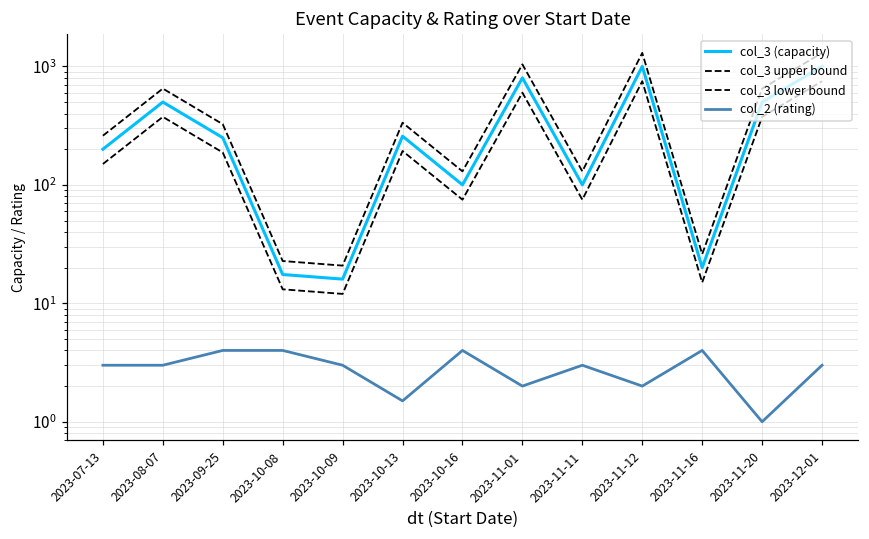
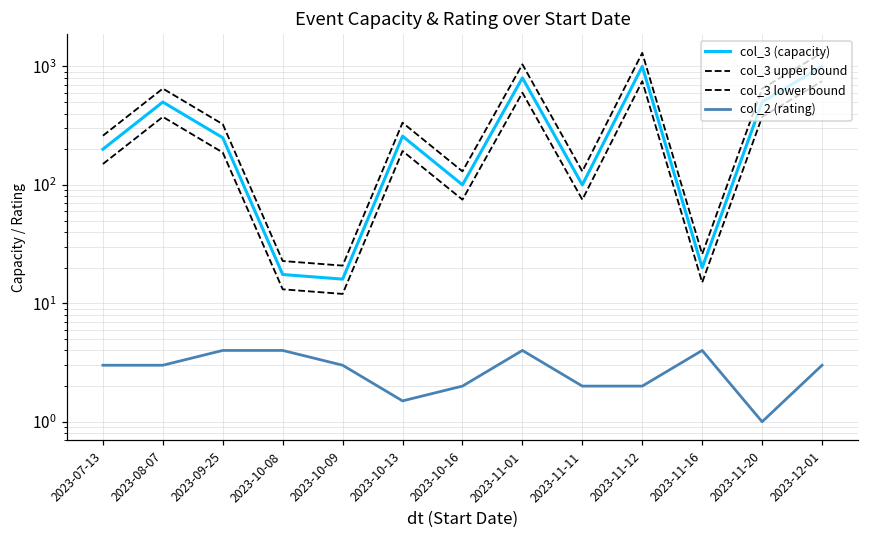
  {
    "col_3 (capacity)": {
      "2023-07-13": 200,
      "2023-08-07": 500,
      "2023-09-25": 250,
      "2023-10-08": 18,
      "2023-10-09": 16,
      "2023-10-13": 260,
      "2023-10-16": 100,
      "2023-11-01": 800,
      "2023-11-11": 100,
      "2023-11-12": 1000,
      "2023-11-16": 20
    },
    "col_2 (rating)": {
      "2023-07-13": 3,
      "2023-08-07": 3,
      "2023-09-25": 4,
      "2023-10-08": 4,
      "2023-10-09": 3,
      "2023-10-13": 1.5,
-     "2023-10-16": 4,
-     "2023-11-01": 2,
-     "2023-11-11": 3,
+     "2023-10-16": 2,
+     "2023-11-01": 4,
+     "2023-11-11": 2,
      "2023-11-12": 2,
      "2023-11-16": 4,
      "2023-11-20": 1,
      "2023-12-01": 3
    }
  }
